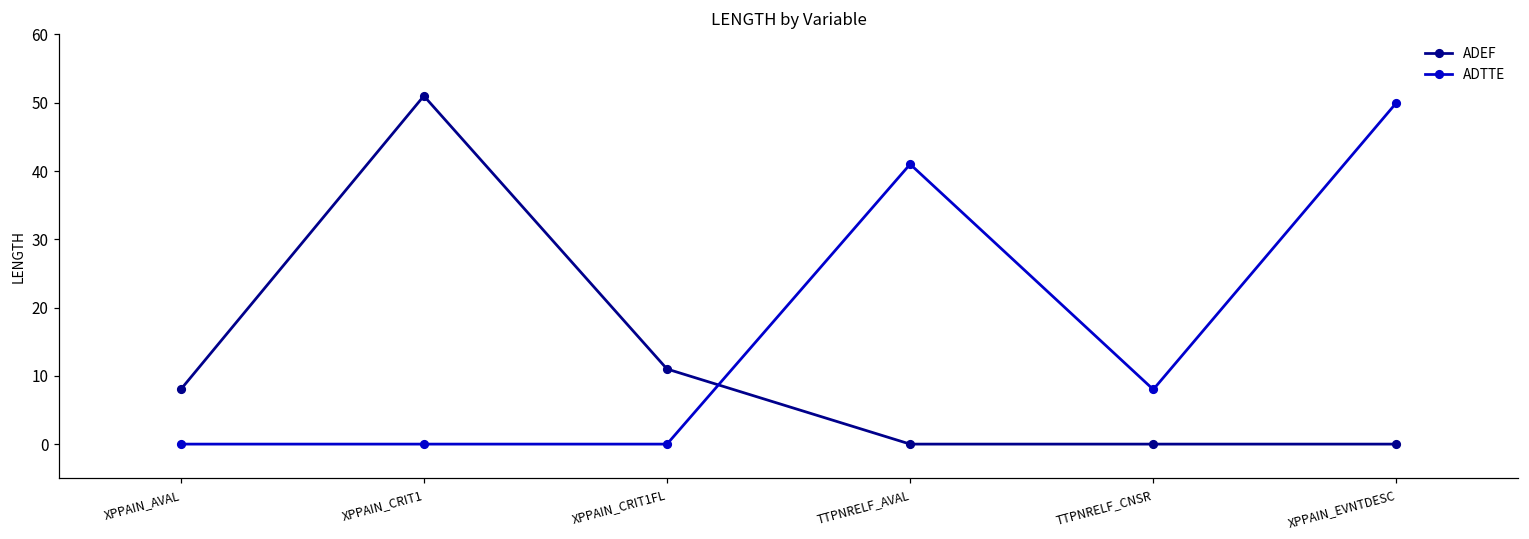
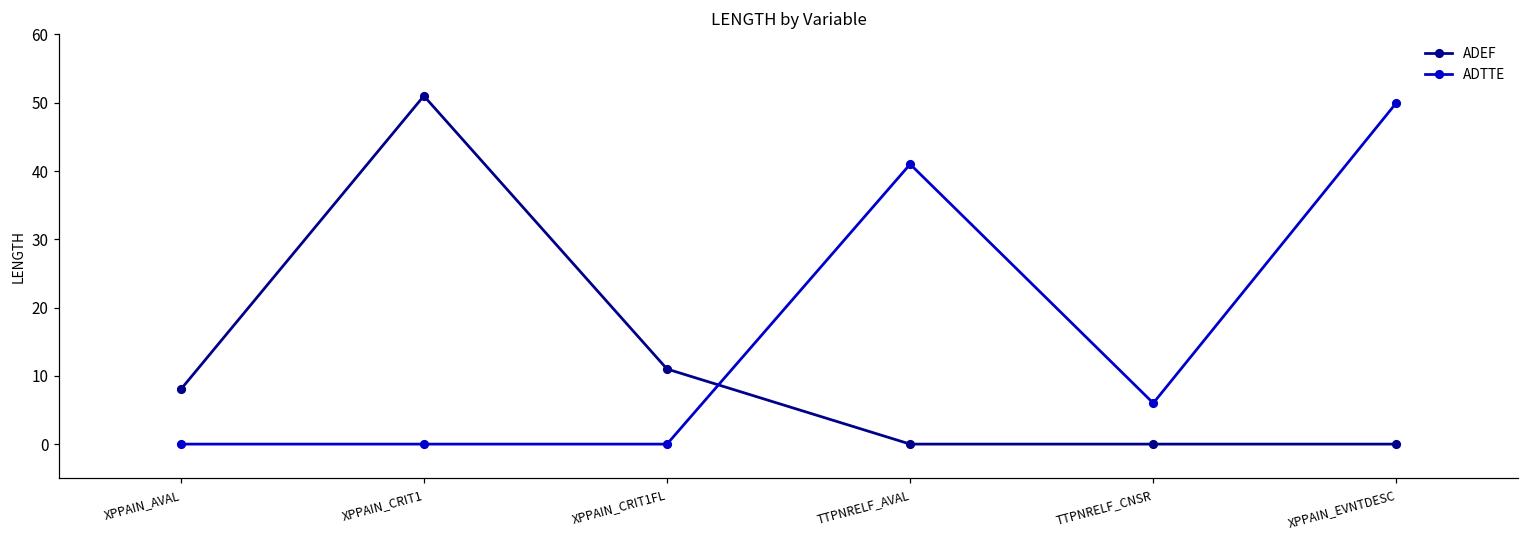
  {
    "ADEF": {
      "XPPAIN_AVAL": 8,
      "XPPAIN_CRIT1": 51,
      "XPPAIN_CRIT1FL": 11,
      "TTPNRELF_AVAL": 0,
      "TTPNRELF_CNSR": 0,
      "XPPAIN_EVNTDESC": 0
    },
    "ADTTE": {
      "XPPAIN_AVAL": 0,
      "XPPAIN_CRIT1": 0,
      "XPPAIN_CRIT1FL": 0,
      "TTPNRELF_AVAL": 41,
-     "TTPNRELF_CNSR": 8,
+     "TTPNRELF_CNSR": 6,
      "XPPAIN_EVNTDESC": 50
    }
  }
